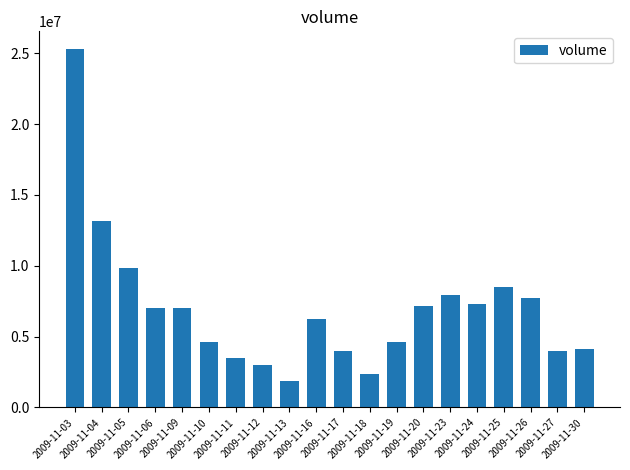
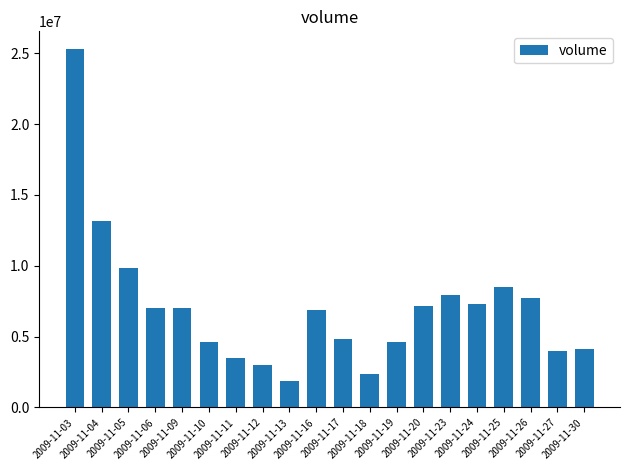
  {
    "2009-11-03": 25300000,
    "2009-11-04": 13200000,
    "2009-11-05": 9900000,
    "2009-11-06": 7000000,
    "2009-11-09": 7000000,
    "2009-11-10": 4600000,
    "2009-11-11": 3500000,
    "2009-11-12": 3000000,
    "2009-11-13": 1900000,
-   "2009-11-16": 6200000,
-   "2009-11-17": 4000000,
+   "2009-11-16": 6900000,
+   "2009-11-17": 4900000,
    "2009-11-18": 2400000,
    "2009-11-19": 4600000,
    "2009-11-20": 7200000,
    "2009-11-23": 7900000,
    "2009-11-24": 7300000,
    "2009-11-25": 8500000,
    "2009-11-26": 7700000,
    "2009-11-27": 4000000,
    "2009-11-30": 4100000
  }
